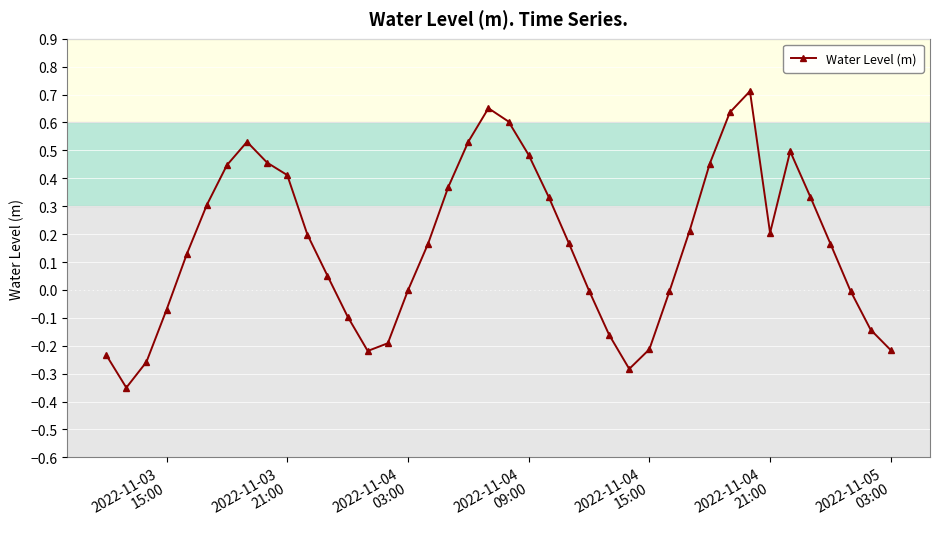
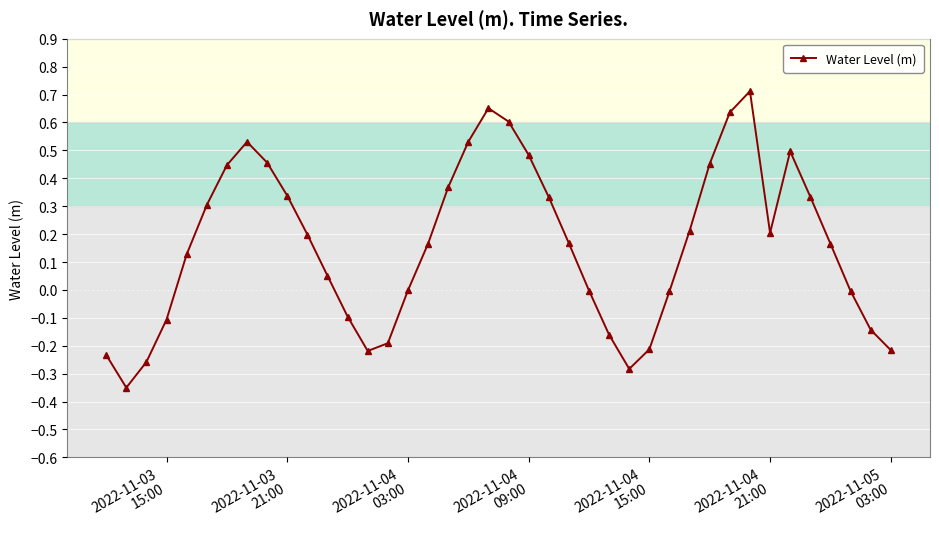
  {
-   "2022-11-03 15:00": -0.07,
-   "2022-11-03 21:00": 0.41,
+   "2022-11-03 15:00": -0.11,
+   "2022-11-03 21:00": 0.34,
    "2022-11-04 03:00": 0.00,
    "2022-11-04 09:00": 0.48,
    "2022-11-04 15:00": -0.21,
    "2022-11-04 21:00": 0.20,
    "2022-11-05 03:00": -0.22
  }
